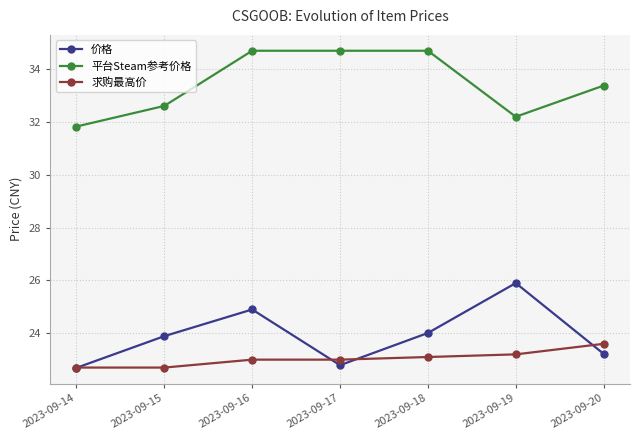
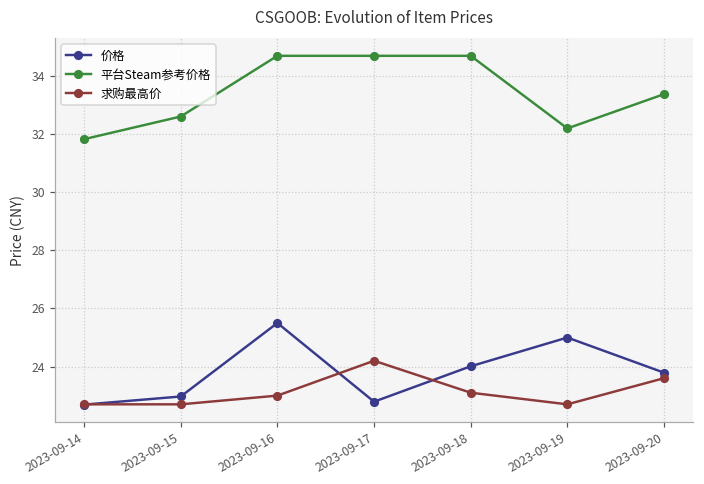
  {
    "价格": {
-     "2023-09-15": 23.9,
-     "2023-09-16": 24.9,
+     "2023-09-15": 23.0,
+     "2023-09-16": 25.5,
      "2023-09-17": 22.8,
      "2023-09-18": 24.0,
-     "2023-09-19": 25.9,
-     "2023-09-20": 23.2
+     "2023-09-19": 25.0,
+     "2023-09-20": 23.8
    },
    "平台Steam参考价格": {
      "2023-09-14": 31.8,
      "2023-09-15": 32.6,
      "2023-09-16": 34.7,
      "2023-09-17": 34.7,
      "2023-09-18": 34.7,
      "2023-09-19": 32.2,
      "2023-09-20": 33.4
    },
    "求购最高价": {
      "2023-09-15": 22.7,
      "2023-09-16": 23.0,
-     "2023-09-17": 23.0,
+     "2023-09-17": 24.2,
      "2023-09-18": 23.1,
-     "2023-09-19": 23.2,
+     "2023-09-19": 22.7,
      "2023-09-20": 23.6
    }
  }
